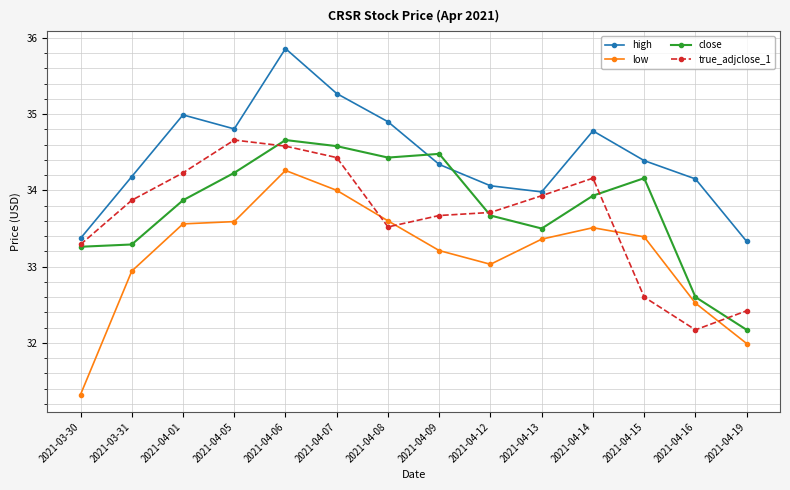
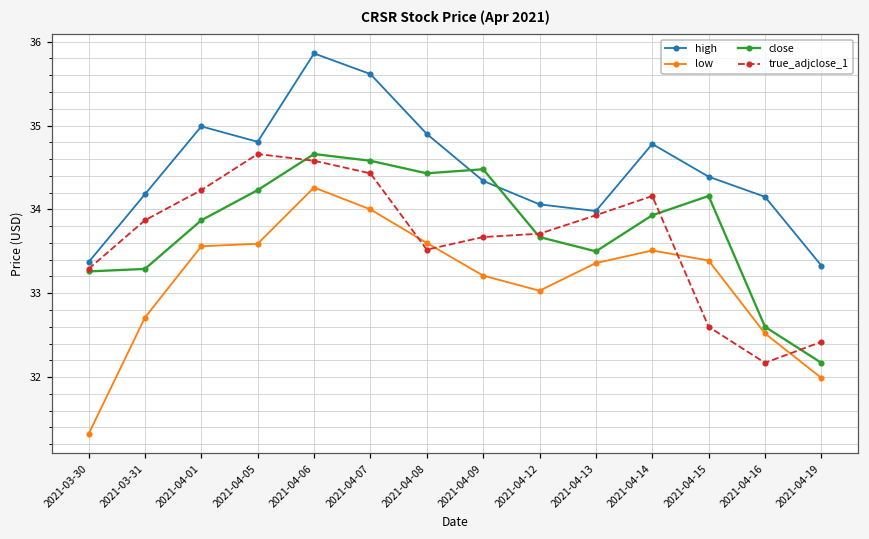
  {
    "high": {
      "2021-03-30": 33.4,
      "2021-03-31": 34.2,
      "2021-04-01": 35.0,
      "2021-04-05": 34.8,
      "2021-04-06": 35.9,
-     "2021-04-07": 35.3,
+     "2021-04-07": 35.6,
      "2021-04-08": 34.9,
      "2021-04-09": 34.3,
      "2021-04-12": 34.1,
      "2021-04-13": 34.0,
      "2021-04-14": 34.8,
      "2021-04-15": 34.4,
      "2021-04-16": 34.2,
      "2021-04-19": 33.3
    },
    "low": {
      "2021-03-30": 31.3,
-     "2021-03-31": 32.9,
+     "2021-03-31": 32.7,
      "2021-04-01": 33.6,
      "2021-04-05": 33.6,
      "2021-04-06": 34.3,
      "2021-04-07": 34.0,
      "2021-04-08": 33.6,
      "2021-04-09": 33.2,
      "2021-04-12": 33.0,
      "2021-04-13": 33.4,
      "2021-04-14": 33.5,
      "2021-04-15": 33.4,
      "2021-04-16": 32.5,
      "2021-04-19": 32.0
    },
    "close": {
      "2021-03-31": 33.3,
      "2021-04-01": 33.9,
      "2021-04-05": 34.2,
      "2021-04-06": 34.7,
      "2021-04-07": 34.6,
      "2021-04-08": 34.4,
      "2021-04-09": 34.5,
      "2021-04-12": 33.7,
      "2021-04-13": 33.5,
      "2021-04-14": 33.9,
      "2021-04-15": 34.2,
      "2021-04-16": 32.6,
      "2021-04-19": 32.2
    },
    "true_adjclose_1": {
      "2021-03-31": 33.9,
      "2021-04-01": 34.2,
      "2021-04-05": 34.7,
      "2021-04-06": 34.6,
      "2021-04-07": 34.4,
      "2021-04-08": 33.5,
      "2021-04-09": 33.7,
      "2021-04-12": 33.7,
      "2021-04-13": 33.9,
      "2021-04-14": 34.2,
      "2021-04-15": 32.6,
      "2021-04-16": 32.2,
      "2021-04-19": 32.4
    }
  }
